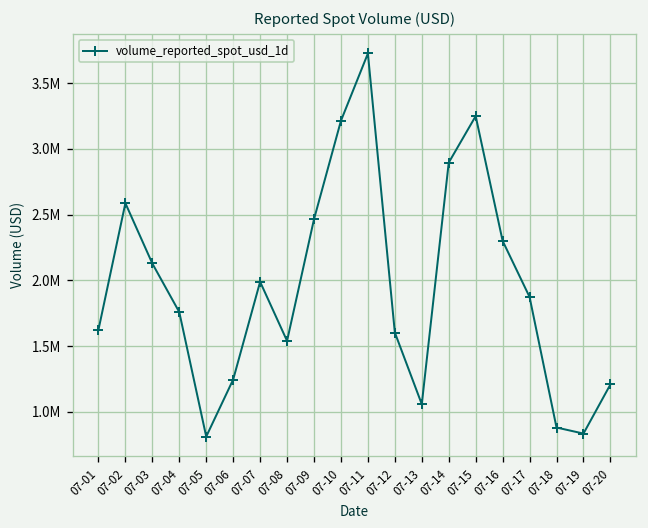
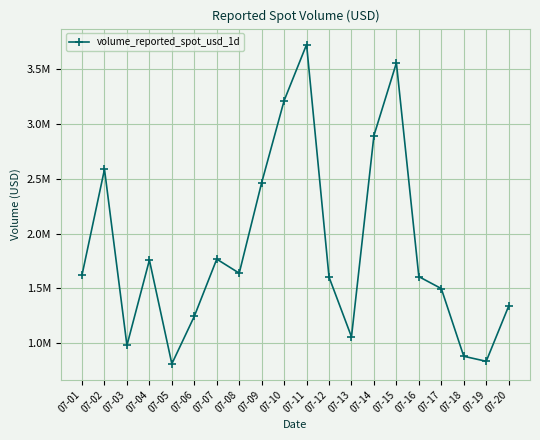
  {
    "07-01": 1620000,
    "07-02": 2590000,
-   "07-03": 2130000,
+   "07-03": 980000,
    "07-04": 1760000,
    "07-05": 810000,
    "07-06": 1250000,
-   "07-07": 1990000,
-   "07-08": 1540000,
+   "07-07": 1770000,
+   "07-08": 1640000,
    "07-09": 2460000,
    "07-10": 3210000,
    "07-11": 3730000,
    "07-12": 1600000,
    "07-13": 1060000,
    "07-14": 2900000,
-   "07-15": 3250000,
-   "07-16": 2300000,
-   "07-17": 1870000,
+   "07-15": 3560000,
+   "07-16": 1610000,
+   "07-17": 1500000,
    "07-18": 880000,
    "07-19": 830000,
-   "07-20": 1210000
+   "07-20": 1340000
  }
